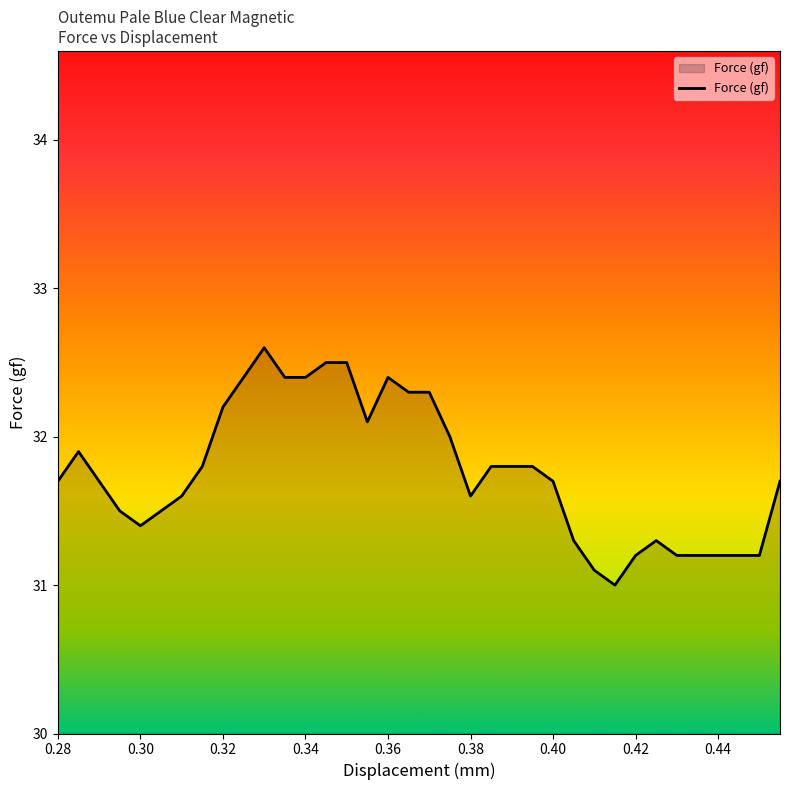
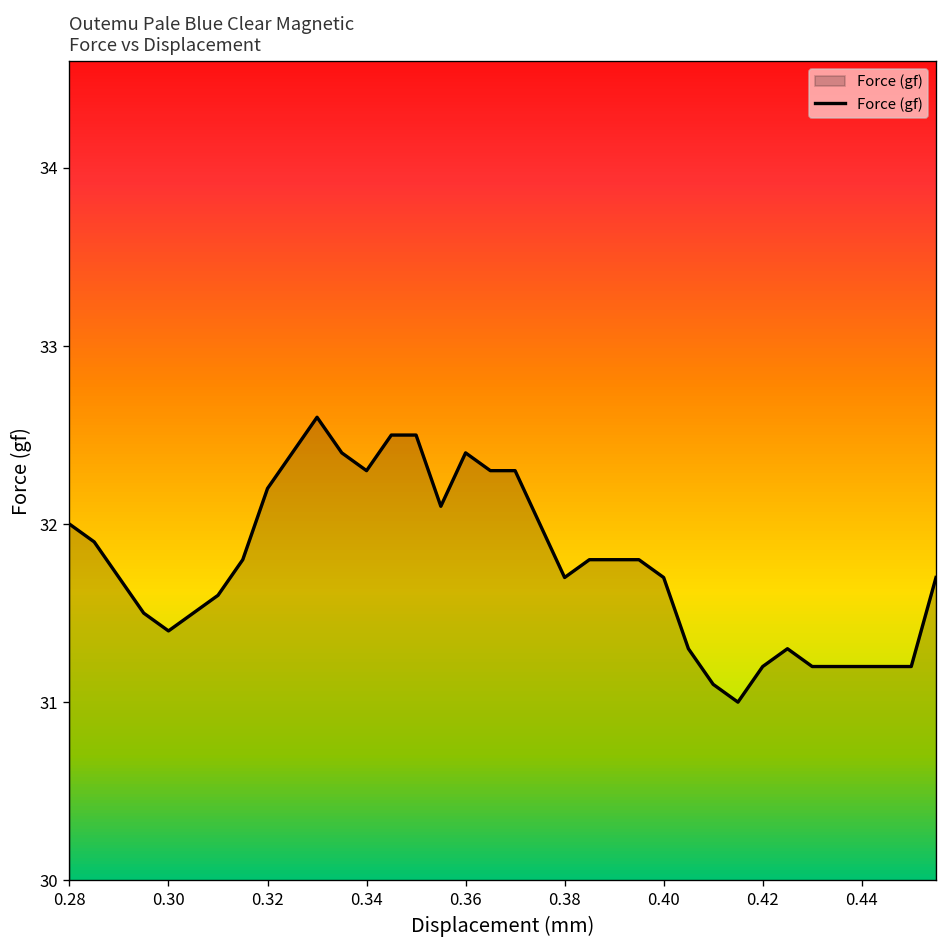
  {
-   "0.28": 31.7,
+   "0.28": 32.0,
    "0.30": 31.4,
    "0.32": 32.2,
-   "0.34": 32.4,
+   "0.34": 32.3,
    "0.36": 32.4,
-   "0.38": 31.6,
+   "0.38": 31.7,
    "0.40": 31.7,
    "0.42": 31.2,
    "0.44": 31.2
  }
